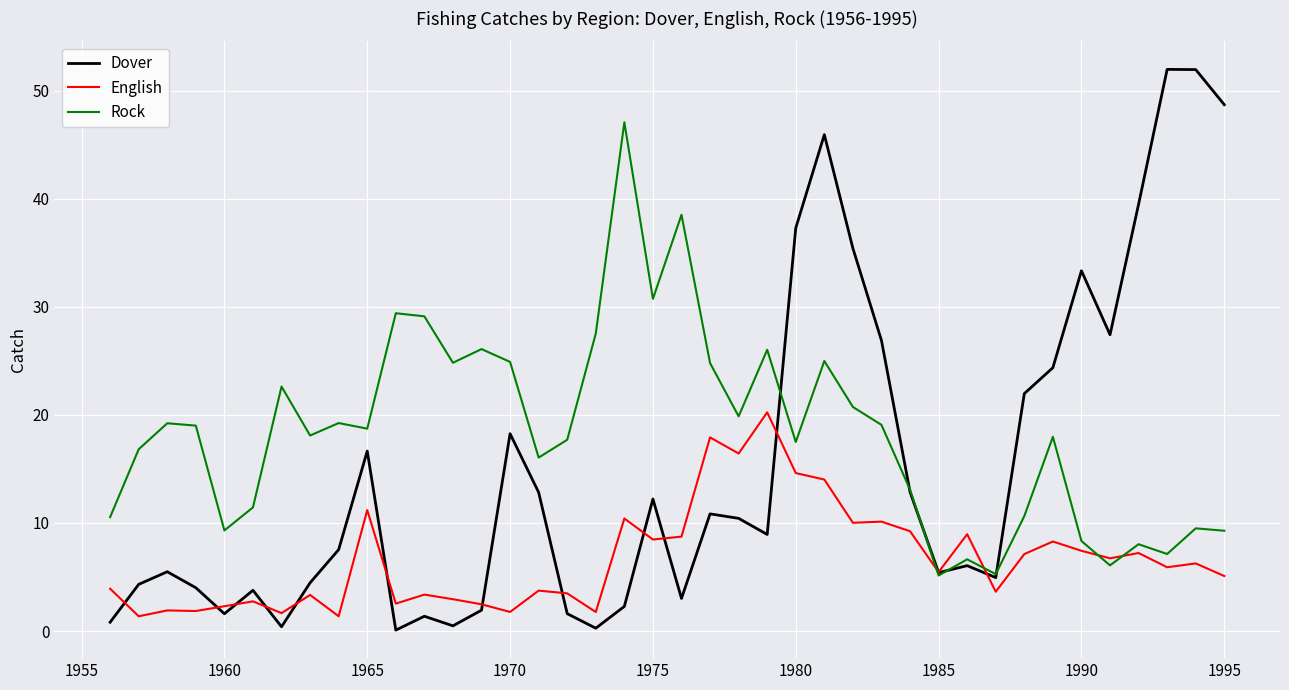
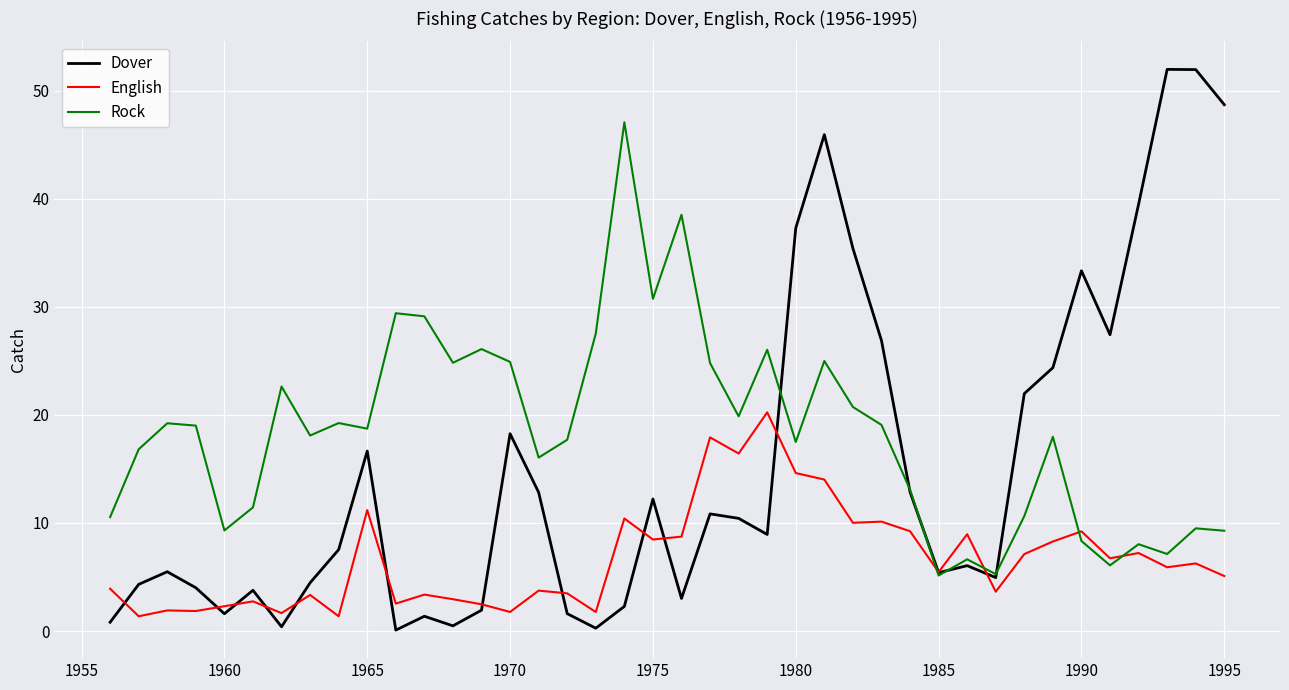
  {
    "Dover": {
      "1960": 1.6,
      "1965": 16.7,
      "1970": 18.3,
      "1975": 12.2,
      "1980": 37.3,
      "1990": 33.3,
      "1995": 48.7
    },
    "English": {
      "1960": 2.3,
      "1965": 11.2,
      "1970": 1.8,
      "1975": 8.5,
      "1980": 14.6,
-     "1990": 7.4,
+     "1990": 9.2,
      "1995": 5.1
    },
    "Rock": {
      "1960": 9.3,
      "1965": 18.7,
      "1970": 24.9,
      "1975": 30.7,
      "1980": 17.5,
      "1985": 5.1,
      "1990": 8.3,
      "1995": 9.3
    }
  }
